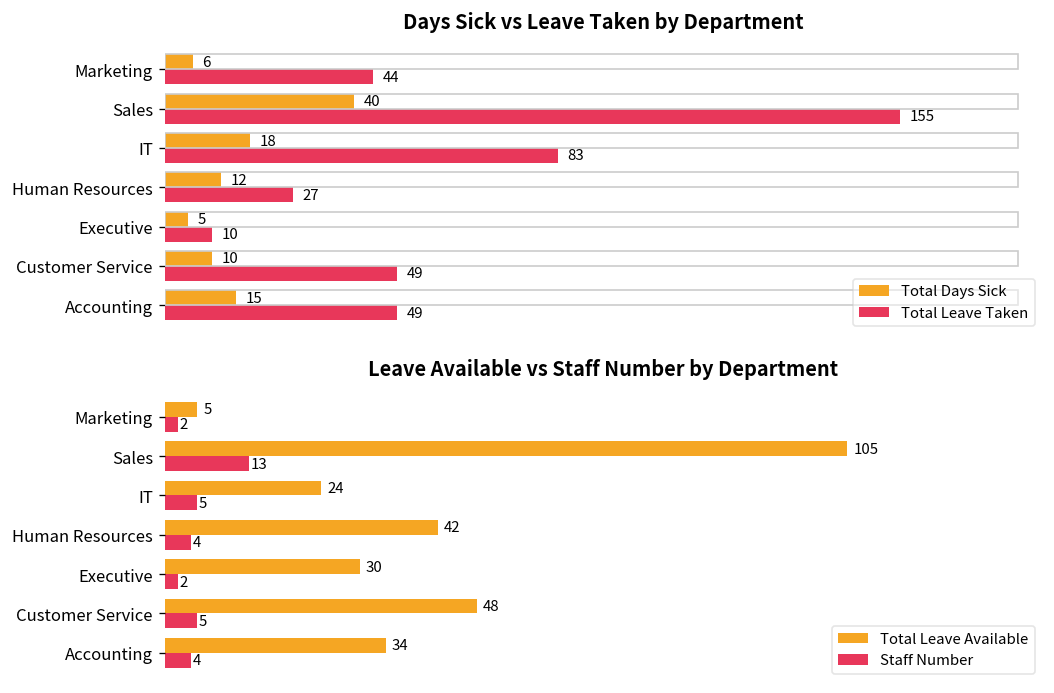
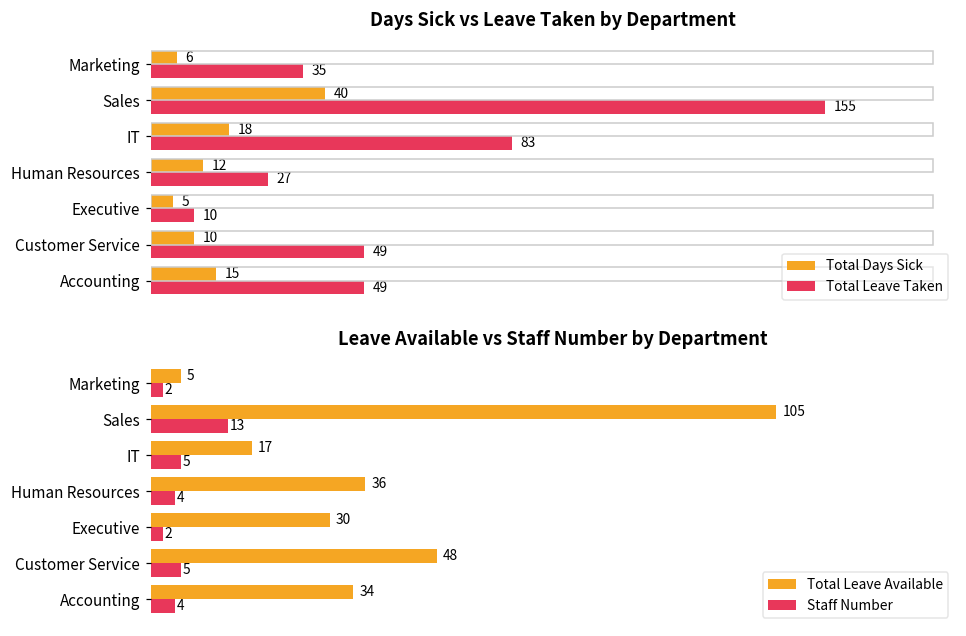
  {
    "Days Sick vs Leave Taken by Department": {
      "Total Days Sick": {
        "Marketing": 6,
        "Sales": 40,
        "IT": 18,
        "Human Resources": 12,
        "Executive": 5,
        "Customer Service": 10,
        "Accounting": 15
      },
      "Total Leave Taken": {
-       "Marketing": 44,
+       "Marketing": 35,
        "Sales": 155,
        "IT": 83,
        "Human Resources": 27,
        "Executive": 10,
        "Customer Service": 49,
        "Accounting": 49
      }
    },
    "Leave Available vs Staff Number by Department": {
      "Total Leave Available": {
        "Marketing": 5,
        "Sales": 105,
-       "IT": 24,
-       "Human Resources": 42,
+       "IT": 17,
+       "Human Resources": 36,
        "Executive": 30,
        "Customer Service": 48,
        "Accounting": 34
      },
      "Staff Number": {
        "Marketing": 2,
        "Sales": 13,
        "IT": 5,
        "Human Resources": 4,
        "Executive": 2,
        "Customer Service": 5,
        "Accounting": 4
      }
    }
  }
